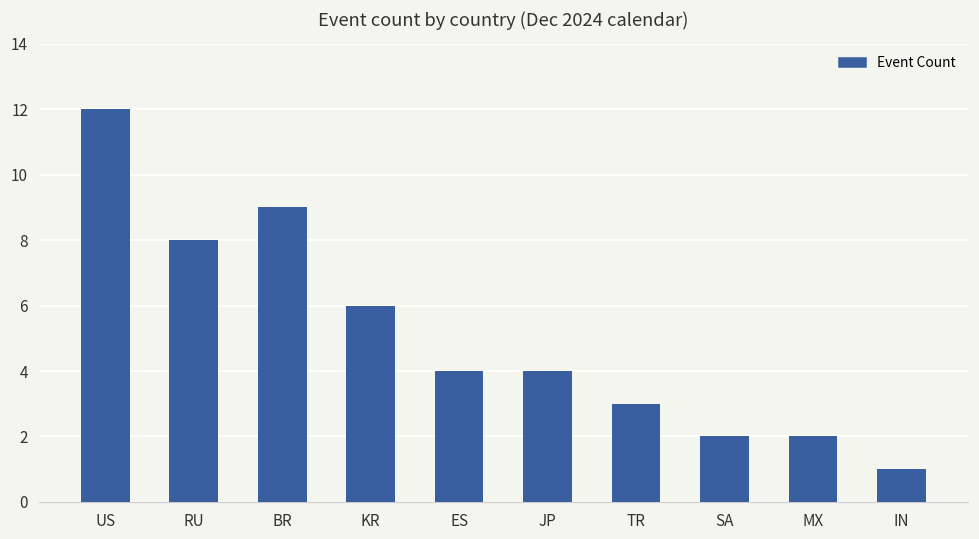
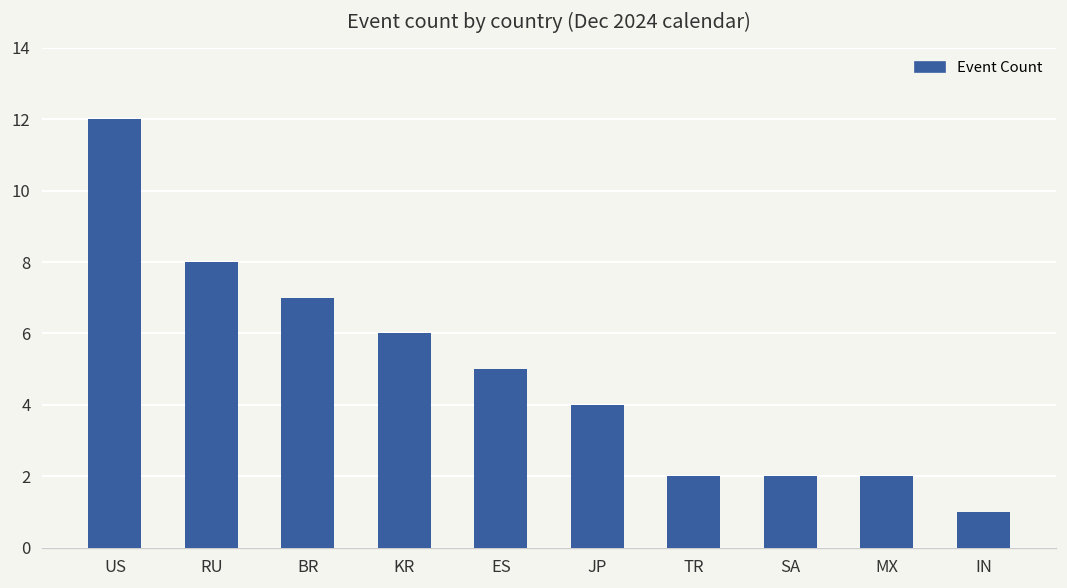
  {
    "US": 12,
    "RU": 8,
-   "BR": 9,
+   "BR": 7,
    "KR": 6,
-   "ES": 4,
+   "ES": 5,
    "JP": 4,
-   "TR": 3,
+   "TR": 2,
    "SA": 2,
    "MX": 2,
    "IN": 1
  }
